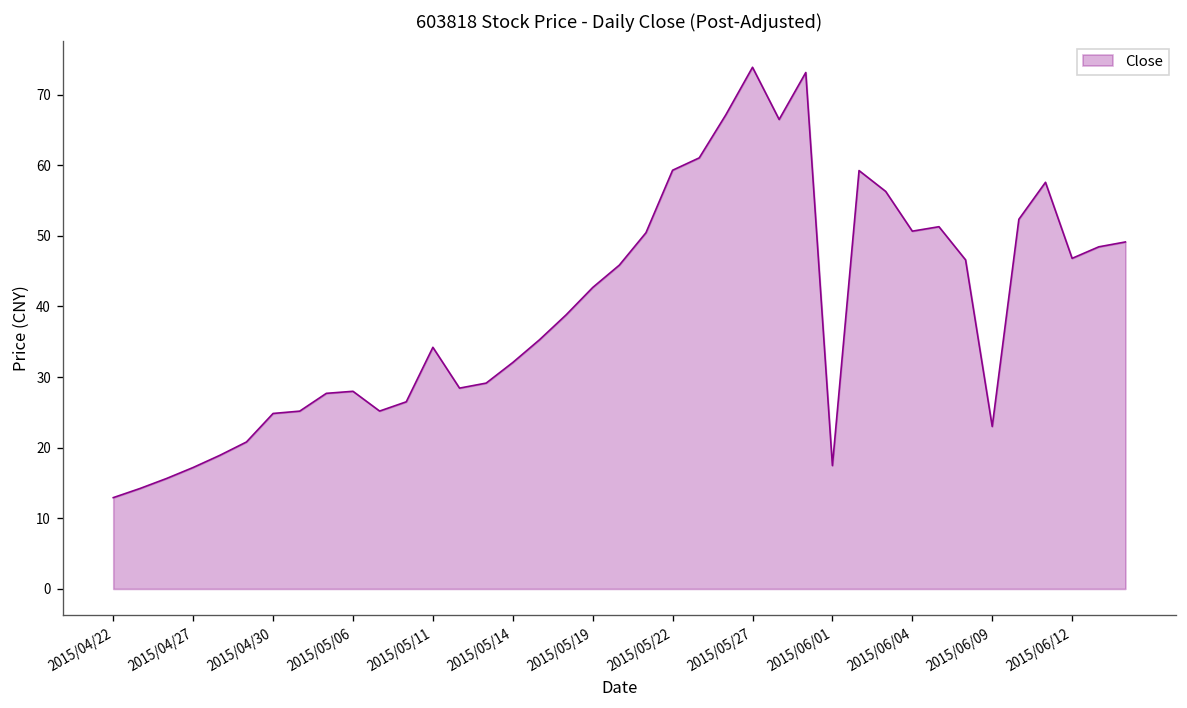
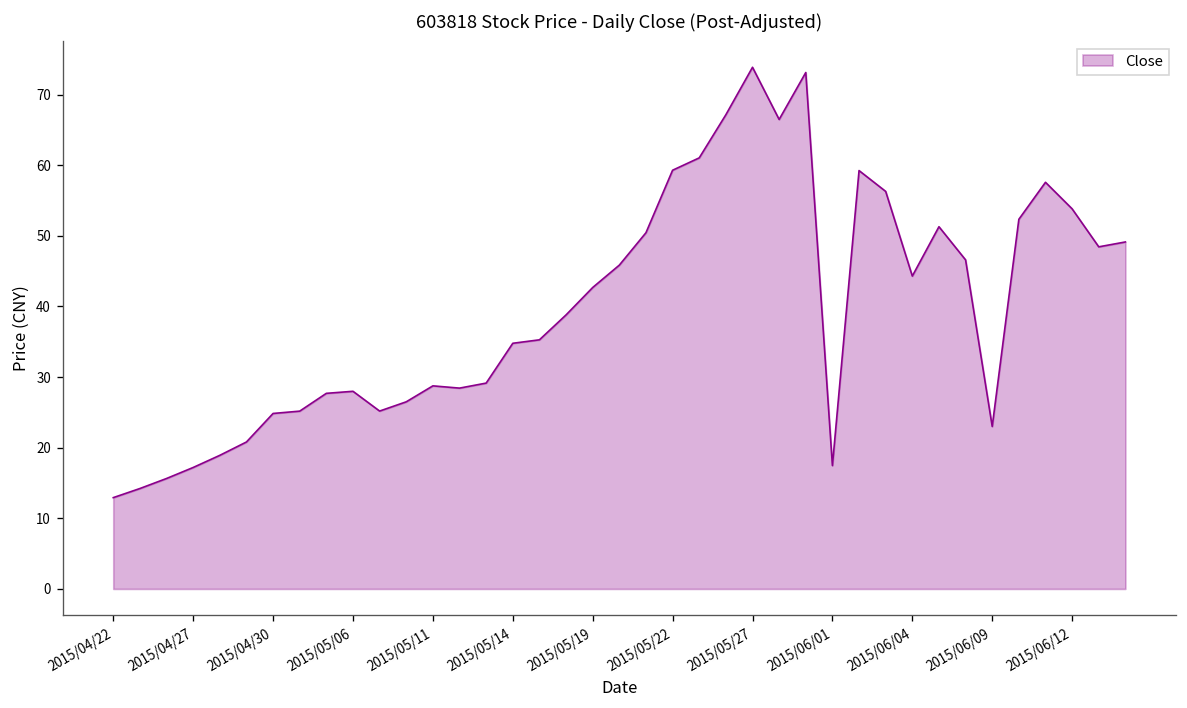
  {
    "2015/04/22": 13,
    "2015/04/27": 17,
    "2015/04/30": 25,
    "2015/05/06": 28,
-   "2015/05/11": 34,
-   "2015/05/14": 32,
+   "2015/05/11": 29,
+   "2015/05/14": 35,
    "2015/05/19": 43,
    "2015/05/22": 59,
    "2015/05/27": 74,
    "2015/06/01": 17,
-   "2015/06/04": 51,
+   "2015/06/04": 44,
    "2015/06/09": 23,
-   "2015/06/12": 47
+   "2015/06/12": 54
  }
